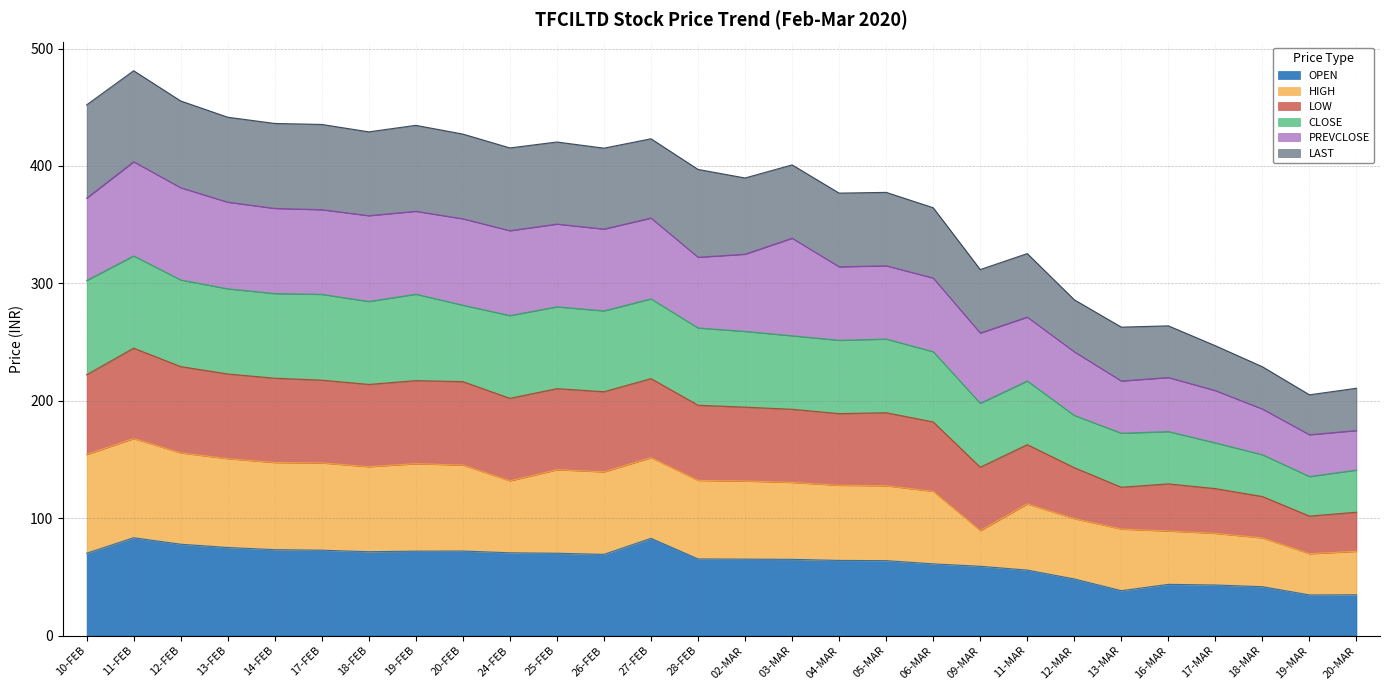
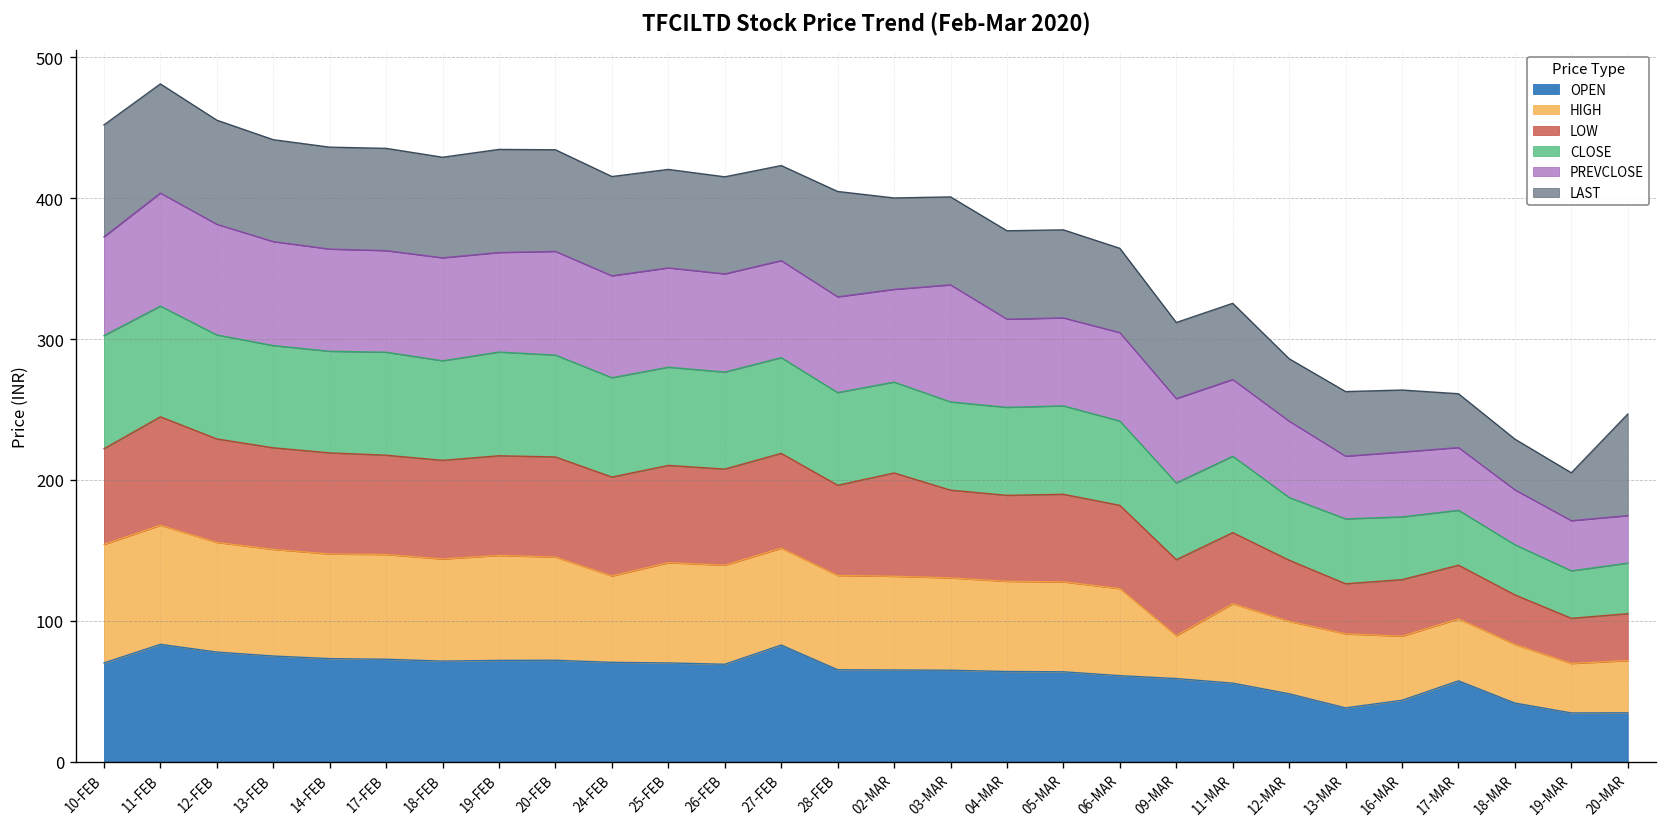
  {
    "OPEN": {
      "10-FEB": 70,
      "11-FEB": 83,
      "12-FEB": 78,
      "13-FEB": 75,
      "14-FEB": 73,
      "17-FEB": 73,
      "18-FEB": 71,
      "19-FEB": 72,
      "20-FEB": 72,
      "24-FEB": 71,
      "25-FEB": 70,
      "26-FEB": 69,
      "27-FEB": 83,
      "28-FEB": 65,
      "02-MAR": 65,
      "03-MAR": 65,
      "04-MAR": 64,
      "05-MAR": 64,
      "06-MAR": 61,
      "09-MAR": 59,
      "11-MAR": 56,
      "12-MAR": 48,
      "13-MAR": 38,
      "16-MAR": 44,
-     "17-MAR": 43,
+     "17-MAR": 57,
      "18-MAR": 42,
      "19-MAR": 35,
      "20-MAR": 35
    },
    "HIGH": {
      "10-FEB": 84,
      "11-FEB": 85,
      "12-FEB": 78,
      "13-FEB": 76,
      "14-FEB": 74,
      "17-FEB": 74,
      "18-FEB": 72,
      "19-FEB": 75,
      "20-FEB": 73,
      "24-FEB": 61,
      "25-FEB": 71,
      "26-FEB": 70,
      "27-FEB": 69,
      "28-FEB": 67,
      "02-MAR": 67,
      "03-MAR": 66,
      "04-MAR": 64,
      "05-MAR": 64,
      "06-MAR": 62,
      "09-MAR": 30,
      "11-MAR": 56,
      "12-MAR": 51,
      "13-MAR": 53,
      "16-MAR": 45,
      "17-MAR": 44,
      "18-MAR": 42,
      "19-MAR": 35,
      "20-MAR": 37
    },
    "LOW": {
      "10-FEB": 68,
      "11-FEB": 77,
      "12-FEB": 74,
      "13-FEB": 72,
      "14-FEB": 72,
      "17-FEB": 71,
      "18-FEB": 70,
      "19-FEB": 71,
      "20-FEB": 71,
      "24-FEB": 70,
      "25-FEB": 69,
      "26-FEB": 68,
      "27-FEB": 67,
      "28-FEB": 64,
-     "02-MAR": 63,
+     "02-MAR": 73,
      "03-MAR": 62,
      "04-MAR": 61,
      "05-MAR": 62,
      "06-MAR": 59,
      "09-MAR": 54,
      "11-MAR": 51,
      "12-MAR": 43,
      "13-MAR": 36,
      "16-MAR": 40,
      "17-MAR": 38,
      "18-MAR": 35,
      "19-MAR": 32,
      "20-MAR": 33
    },
    "CLOSE": {
      "10-FEB": 80,
      "11-FEB": 79,
      "12-FEB": 74,
      "13-FEB": 73,
      "14-FEB": 72,
      "17-FEB": 73,
      "18-FEB": 71,
      "19-FEB": 74,
-     "20-FEB": 65,
+     "20-FEB": 72,
      "24-FEB": 71,
      "25-FEB": 70,
      "26-FEB": 69,
      "27-FEB": 68,
      "28-FEB": 66,
      "02-MAR": 65,
      "03-MAR": 63,
      "04-MAR": 62,
      "05-MAR": 63,
      "06-MAR": 60,
      "09-MAR": 54,
      "11-MAR": 54,
      "12-MAR": 45,
      "13-MAR": 46,
      "16-MAR": 45,
      "17-MAR": 39,
      "18-MAR": 36,
      "19-MAR": 34,
      "20-MAR": 36
    },
    "PREVCLOSE": {
      "10-FEB": 70,
      "11-FEB": 80,
      "12-FEB": 79,
      "13-FEB": 74,
      "14-FEB": 73,
      "17-FEB": 72,
      "18-FEB": 73,
      "19-FEB": 71,
      "20-FEB": 74,
      "24-FEB": 72,
      "25-FEB": 71,
      "26-FEB": 70,
      "27-FEB": 69,
-     "28-FEB": 60,
+     "28-FEB": 68,
      "02-MAR": 66,
      "03-MAR": 83,
      "04-MAR": 63,
      "05-MAR": 62,
      "06-MAR": 63,
      "09-MAR": 60,
      "11-MAR": 54,
      "12-MAR": 54,
      "13-MAR": 45,
      "16-MAR": 46,
      "17-MAR": 45,
      "18-MAR": 39,
      "19-MAR": 36,
      "20-MAR": 34
    },
    "LAST": {
      "10-FEB": 80,
      "11-FEB": 78,
      "12-FEB": 74,
      "13-FEB": 72,
      "14-FEB": 72,
      "17-FEB": 73,
      "18-FEB": 71,
      "19-FEB": 73,
      "20-FEB": 72,
      "24-FEB": 71,
      "25-FEB": 70,
      "26-FEB": 69,
      "27-FEB": 68,
      "28-FEB": 75,
      "02-MAR": 65,
      "03-MAR": 62,
      "04-MAR": 63,
      "05-MAR": 63,
      "06-MAR": 60,
      "09-MAR": 54,
      "11-MAR": 54,
      "12-MAR": 44,
      "13-MAR": 46,
      "16-MAR": 44,
      "17-MAR": 38,
      "18-MAR": 36,
      "19-MAR": 34,
-     "20-MAR": 36
+     "20-MAR": 72
    }
  }
